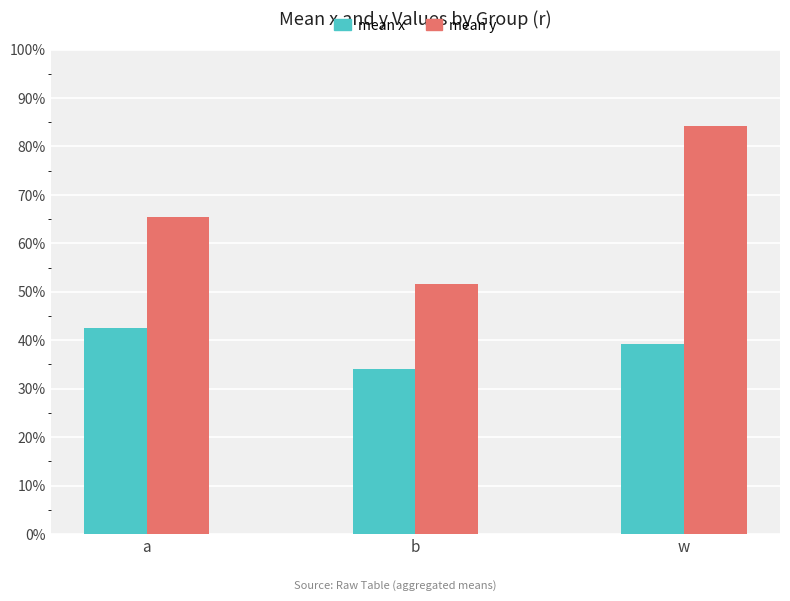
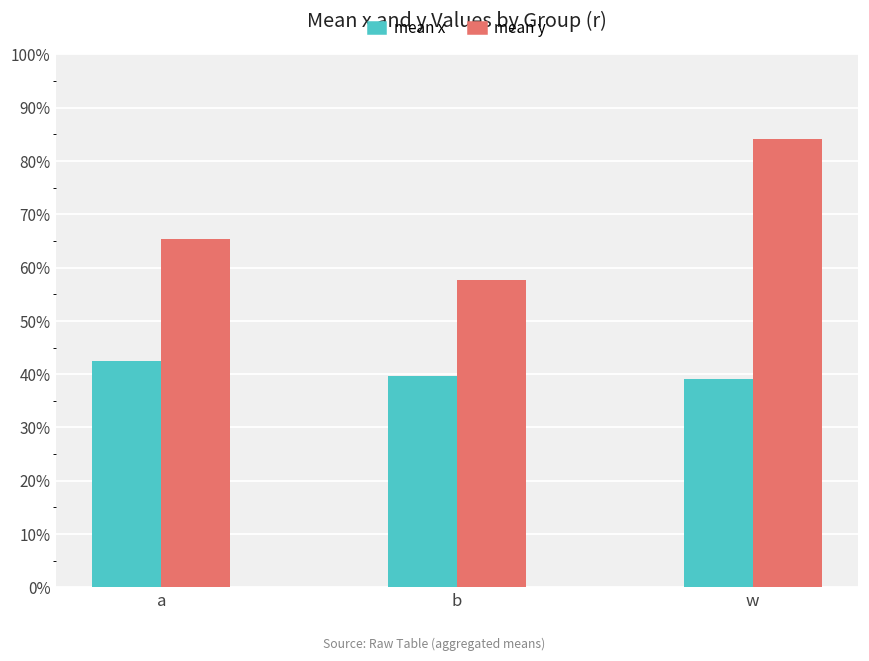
  {
    "mean x": {
      "a": "42%",
-     "b": "34%",
+     "b": "40%",
      "w": "39%"
    },
    "mean y": {
      "a": "65%",
-     "b": "52%",
+     "b": "58%",
      "w": "84%"
    }
  }
